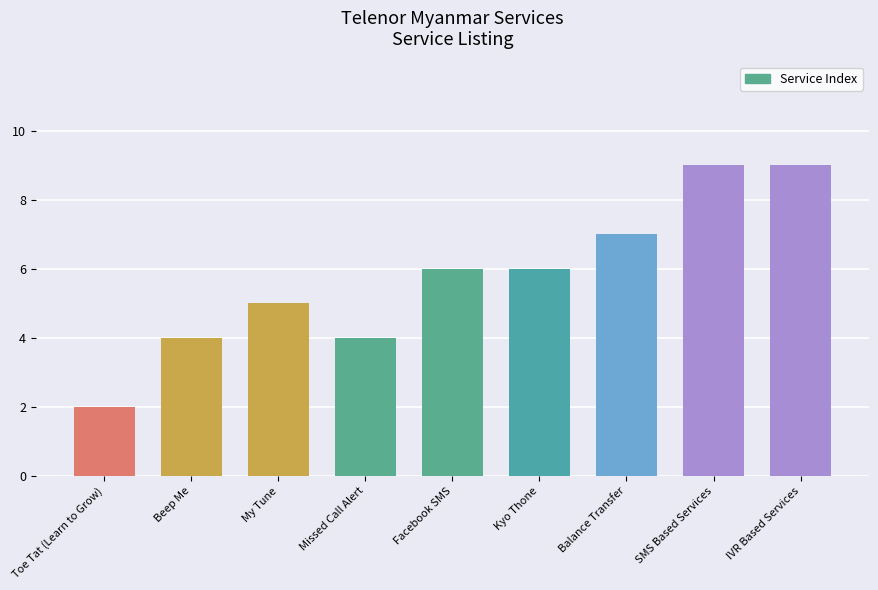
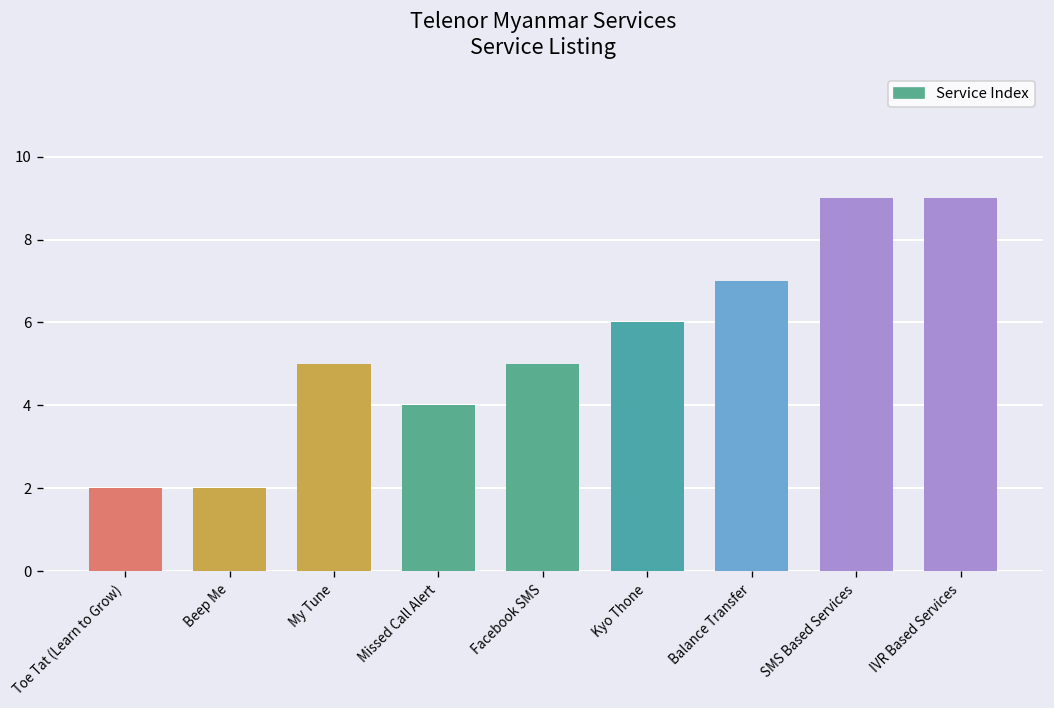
  {
    "Toe Tat (Learn to Grow)": 2,
-   "Beep Me": 4,
+   "Beep Me": 2,
    "My Tune": 5,
    "Missed Call Alert": 4,
-   "Facebook SMS": 6,
+   "Facebook SMS": 5,
    "Kyo Thone": 6,
    "Balance Transfer": 7,
    "SMS Based Services": 9,
    "IVR Based Services": 9
  }
